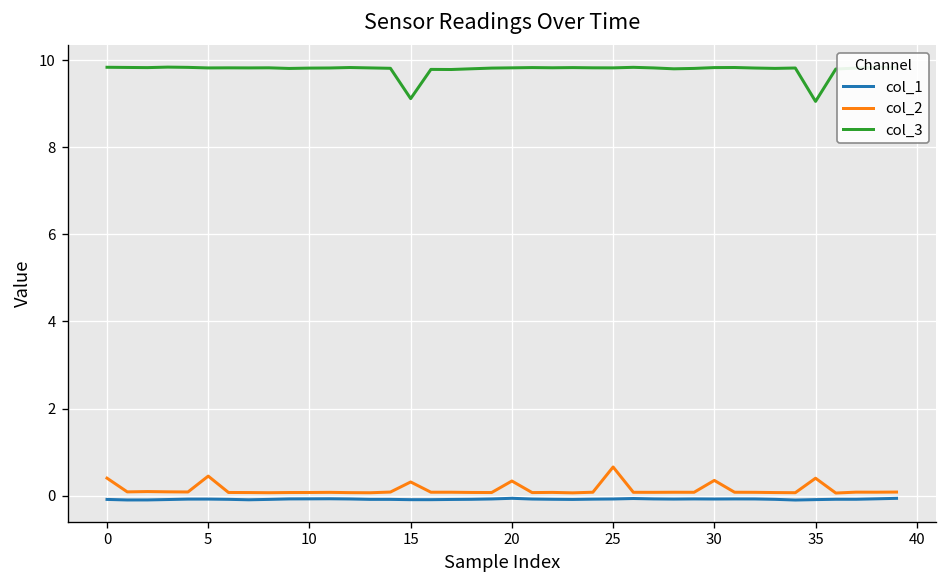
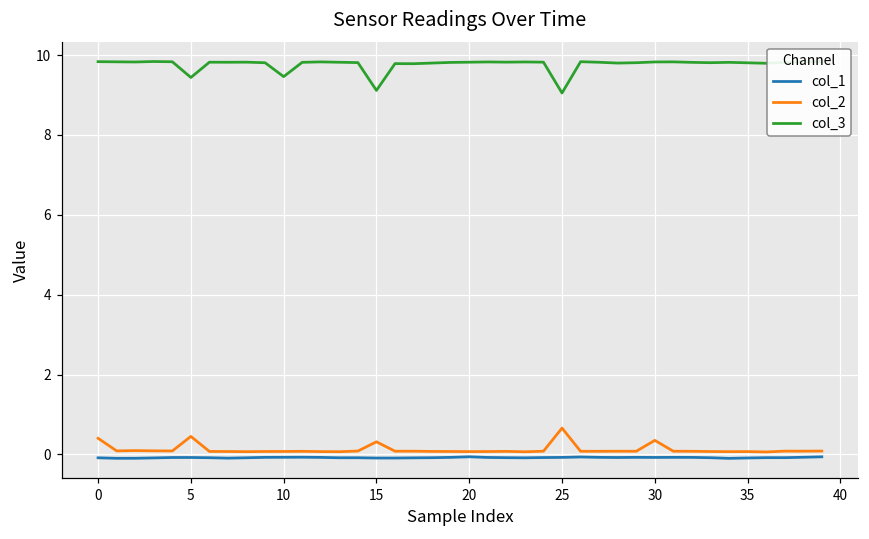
  {
    "col_1": {
      "0": -0.1,
      "5": -0.1,
      "10": -0.1,
      "15": -0.1,
      "20": -0.1,
      "25": -0.1,
      "30": -0.1,
      "35": -0.1
    },
    "col_2": {
      "0": 0.4,
      "5": 0.4,
      "10": 0.1,
      "15": 0.3,
-     "20": 0.3,
+     "20": 0.1,
      "25": 0.7,
      "30": 0.4,
-     "35": 0.4
+     "35": 0.1
    },
    "col_3": {
      "0": 9.8,
-     "5": 9.8,
-     "10": 9.8,
+     "5": 9.4,
+     "10": 9.5,
      "15": 9.1,
      "20": 9.8,
-     "25": 9.8,
+     "25": 9.1,
      "30": 9.8,
-     "35": 9.1
+     "35": 9.8
    }
  }
